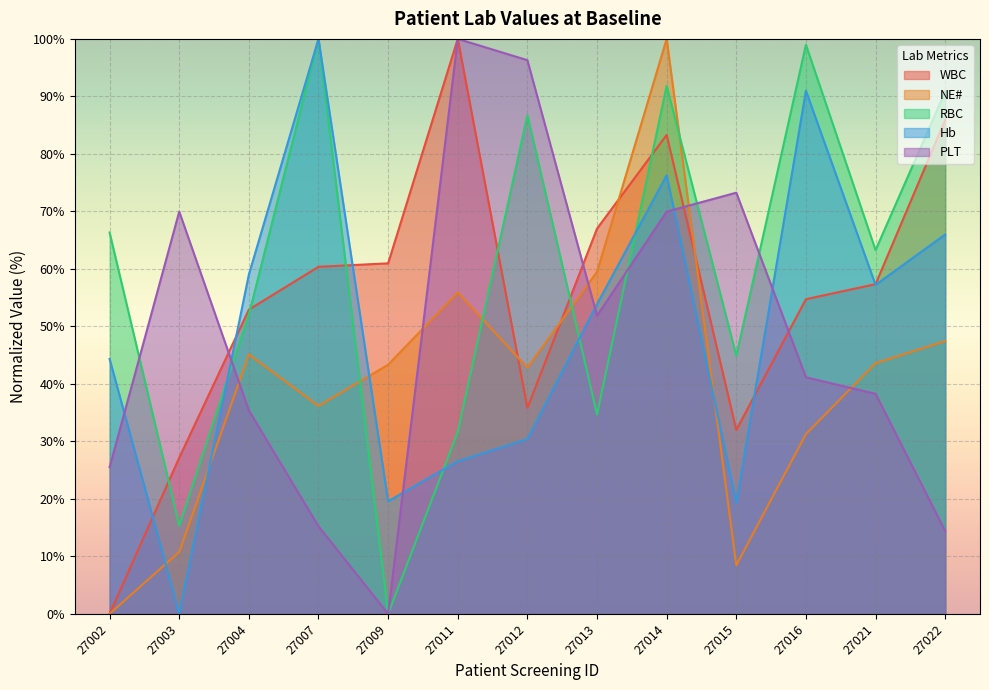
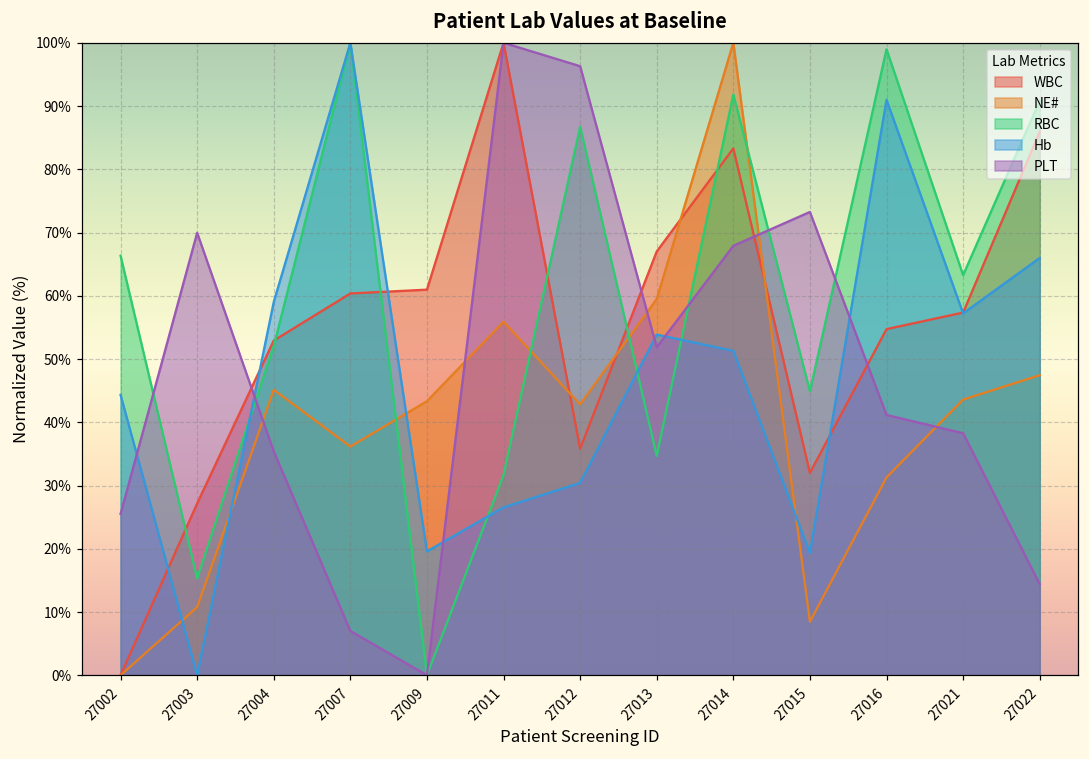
  {
    "RBC": {
      "27002": "66%",
      "27003": "15%",
      "27004": "52%",
      "27011": "32%",
      "27012": "87%",
      "27013": "35%",
      "27014": "92%",
      "27015": "45%",
      "27016": "99%",
      "27021": "63%"
    },
    "Hb": {
      "27002": "44%",
      "27003": "0%",
      "27004": "59%",
      "27009": "20%",
      "27011": "27%",
      "27012": "30%",
      "27013": "54%",
-     "27014": "76%",
+     "27014": "51%",
      "27015": "19%",
      "27016": "91%",
      "27022": "66%"
    },
    "PLT": {
      "27002": "26%",
      "27003": "70%",
      "27004": "35%",
-     "27007": "15%",
+     "27007": "7%",
      "27012": "96%",
      "27013": "52%",
-     "27014": "70%",
+     "27014": "68%",
      "27015": "73%",
      "27016": "41%",
      "27021": "38%",
      "27022": "14%"
    }
  }
